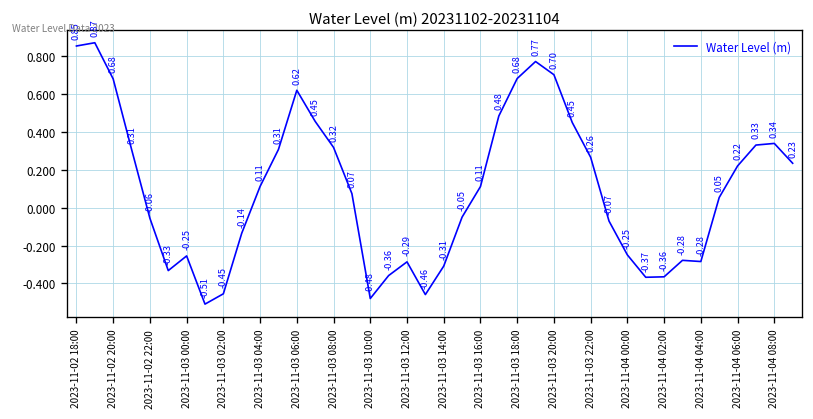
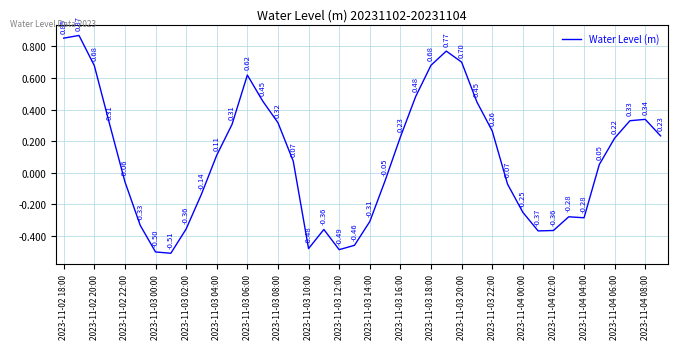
  {
    "2023-11-02 18:00": 0.85,
    "2023-11-02 20:00": 0.68,
    "2023-11-02 22:00": -0.06,
-   "2023-11-03 00:00": -0.25,
-   "2023-11-03 02:00": -0.45,
+   "2023-11-03 00:00": -0.50,
+   "2023-11-03 02:00": -0.36,
    "2023-11-03 04:00": 0.11,
    "2023-11-03 06:00": 0.62,
    "2023-11-03 08:00": 0.32,
    "2023-11-03 10:00": -0.48,
-   "2023-11-03 12:00": -0.29,
+   "2023-11-03 12:00": -0.49,
    "2023-11-03 14:00": -0.31,
-   "2023-11-03 16:00": 0.11,
+   "2023-11-03 16:00": 0.23,
    "2023-11-03 18:00": 0.68,
    "2023-11-03 20:00": 0.70,
    "2023-11-03 22:00": 0.26,
    "2023-11-04 00:00": -0.25,
    "2023-11-04 02:00": -0.36,
    "2023-11-04 04:00": -0.28,
    "2023-11-04 06:00": 0.22,
    "2023-11-04 08:00": 0.34
  }
